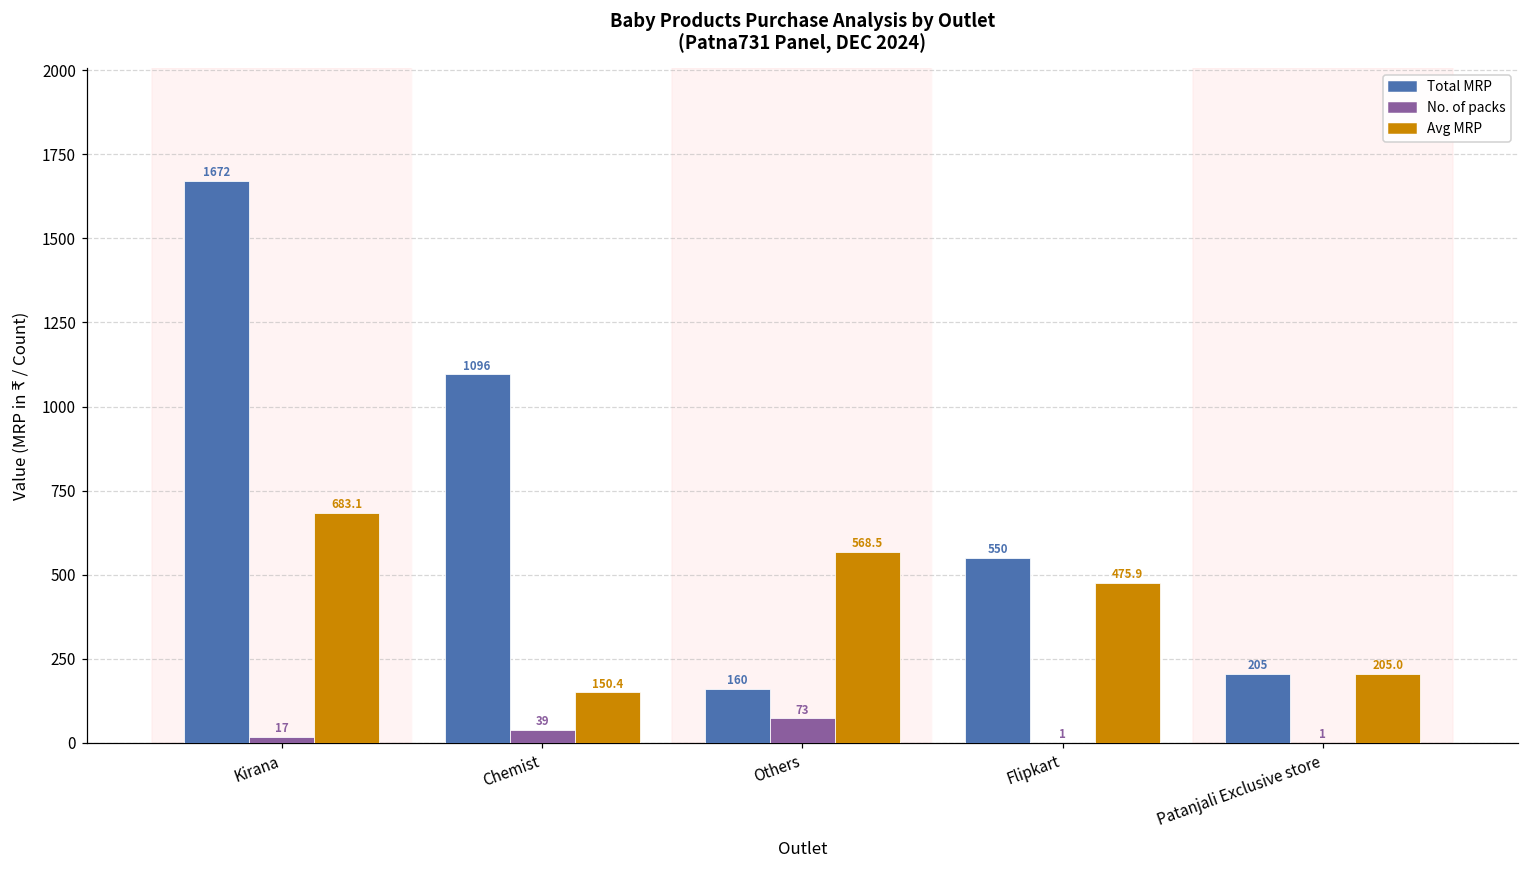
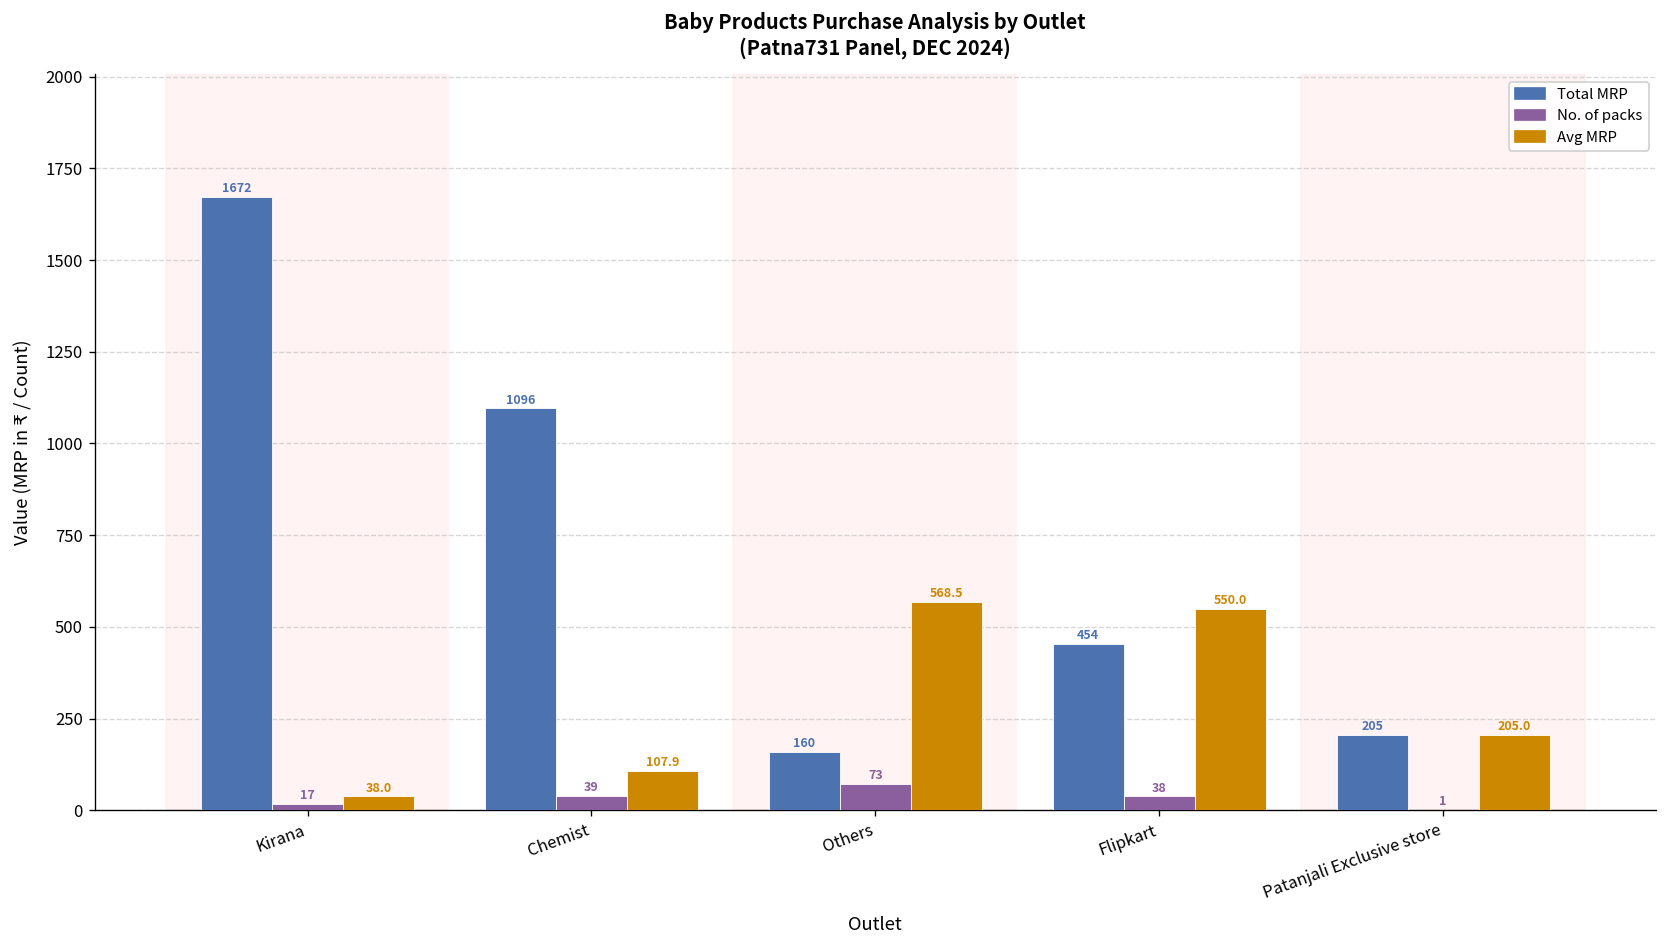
  {
    "Total MRP": {
      "Kirana": 1672,
      "Chemist": 1096,
      "Others": 160,
-     "Flipkart": 550,
+     "Flipkart": 454,
      "Patanjali Exclusive store": 205
    },
    "No. of packs": {
      "Kirana": 17,
      "Chemist": 39,
      "Others": 73,
-     "Flipkart": 1,
+     "Flipkart": 38,
      "Patanjali Exclusive store": 1
    },
    "Avg MRP": {
-     "Kirana": 683.1,
-     "Chemist": 150.4,
+     "Kirana": 38.0,
+     "Chemist": 107.9,
      "Others": 568.5,
-     "Flipkart": 475.9,
+     "Flipkart": 550.0,
      "Patanjali Exclusive store": 205.0
    }
  }
